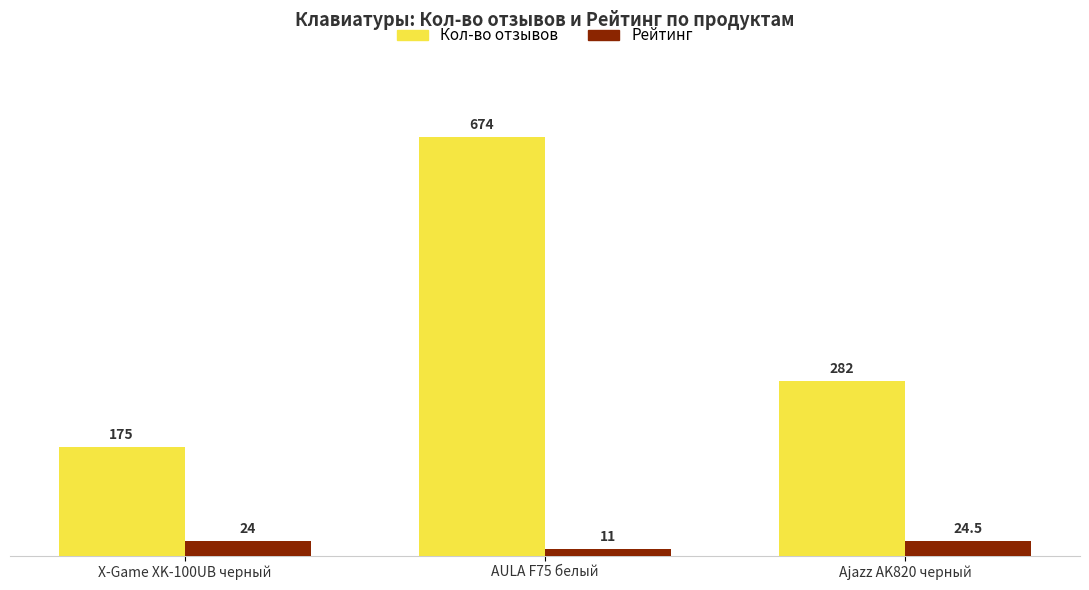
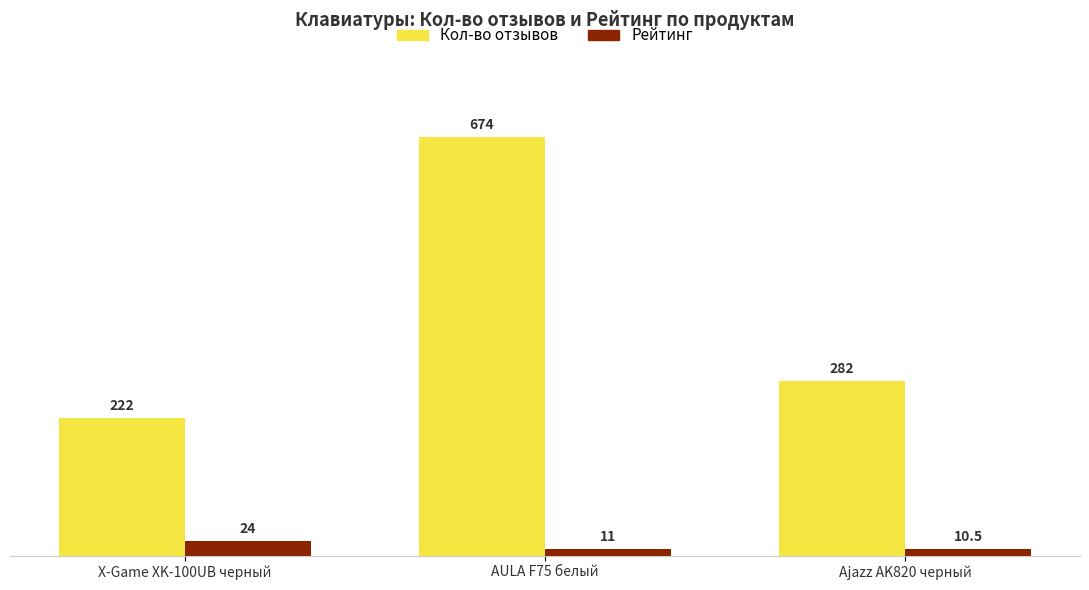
  {
    "Кол-во отзывов": {
-     "X-Game XK-100UB черный": 175,
+     "X-Game XK-100UB черный": 222,
      "AULA F75 белый": 674,
      "Ajazz AK820 черный": 282
    },
    "Рейтинг": {
      "X-Game XK-100UB черный": 24,
      "AULA F75 белый": 11,
-     "Ajazz AK820 черный": 24.5
+     "Ajazz AK820 черный": 10.5
    }
  }
